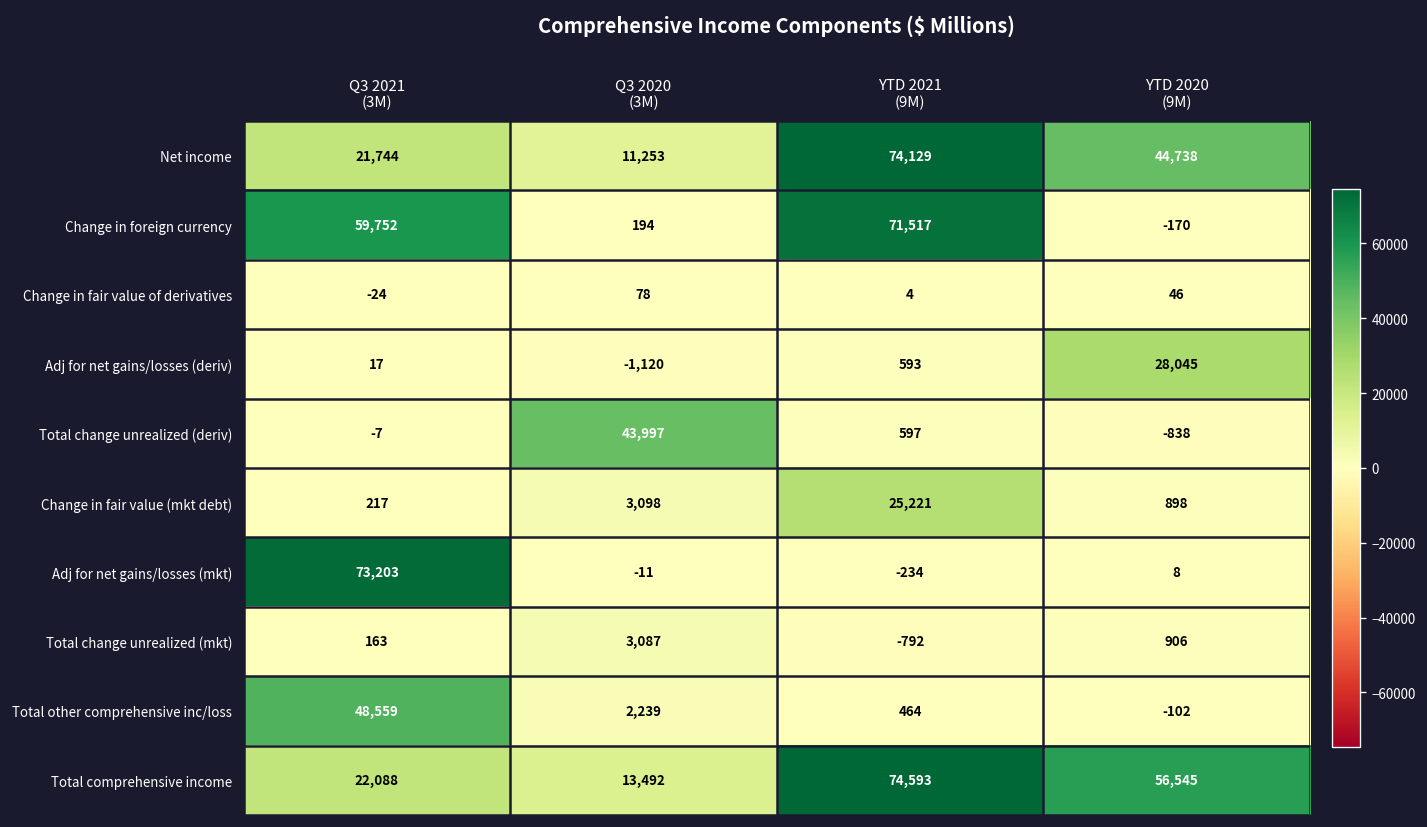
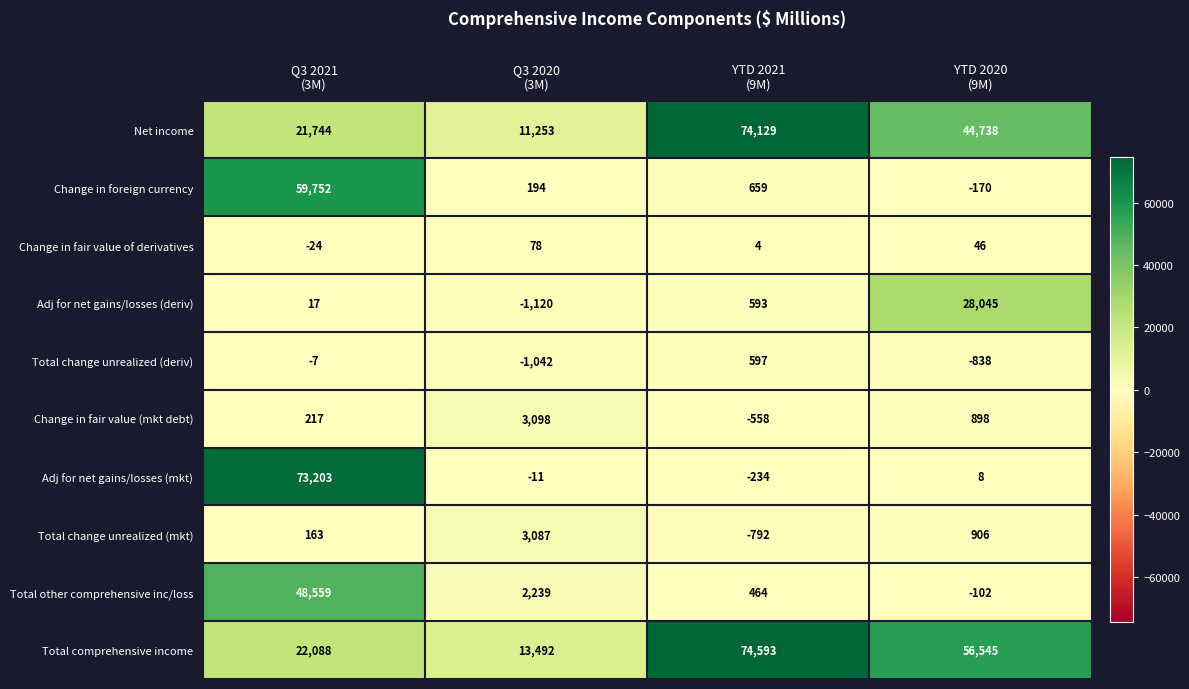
  {
    "Net income": {
      "Q3 2021 (3M)": "21,744",
      "Q3 2020 (3M)": "11,253",
      "YTD 2021 (9M)": "74,129",
      "YTD 2020 (9M)": "44,738"
    },
    "Change in foreign currency": {
      "Q3 2021 (3M)": "59,752",
      "Q3 2020 (3M)": "194",
-     "YTD 2021 (9M)": "71,517",
+     "YTD 2021 (9M)": "659",
      "YTD 2020 (9M)": "-170"
    },
    "Change in fair value of derivatives": {
      "Q3 2021 (3M)": "-24",
      "Q3 2020 (3M)": "78",
      "YTD 2021 (9M)": "4",
      "YTD 2020 (9M)": "46"
    },
    "Adj for net gains/losses (deriv)": {
      "Q3 2021 (3M)": "17",
      "Q3 2020 (3M)": "-1,120",
      "YTD 2021 (9M)": "593",
      "YTD 2020 (9M)": "28,045"
    },
    "Total change unrealized (deriv)": {
      "Q3 2021 (3M)": "-7",
-     "Q3 2020 (3M)": "43,997",
+     "Q3 2020 (3M)": "-1,042",
      "YTD 2021 (9M)": "597",
      "YTD 2020 (9M)": "-838"
    },
    "Change in fair value (mkt debt)": {
      "Q3 2021 (3M)": "217",
      "Q3 2020 (3M)": "3,098",
-     "YTD 2021 (9M)": "25,221",
+     "YTD 2021 (9M)": "-558",
      "YTD 2020 (9M)": "898"
    },
    "Adj for net gains/losses (mkt)": {
      "Q3 2021 (3M)": "73,203",
      "Q3 2020 (3M)": "-11",
      "YTD 2021 (9M)": "-234",
      "YTD 2020 (9M)": "8"
    },
    "Total change unrealized (mkt)": {
      "Q3 2021 (3M)": "163",
      "Q3 2020 (3M)": "3,087",
      "YTD 2021 (9M)": "-792",
      "YTD 2020 (9M)": "906"
    },
    "Total other comprehensive inc/loss": {
      "Q3 2021 (3M)": "48,559",
      "Q3 2020 (3M)": "2,239",
      "YTD 2021 (9M)": "464",
      "YTD 2020 (9M)": "-102"
    },
    "Total comprehensive income": {
      "Q3 2021 (3M)": "22,088",
      "Q3 2020 (3M)": "13,492",
      "YTD 2021 (9M)": "74,593",
      "YTD 2020 (9M)": "56,545"
    }
  }
